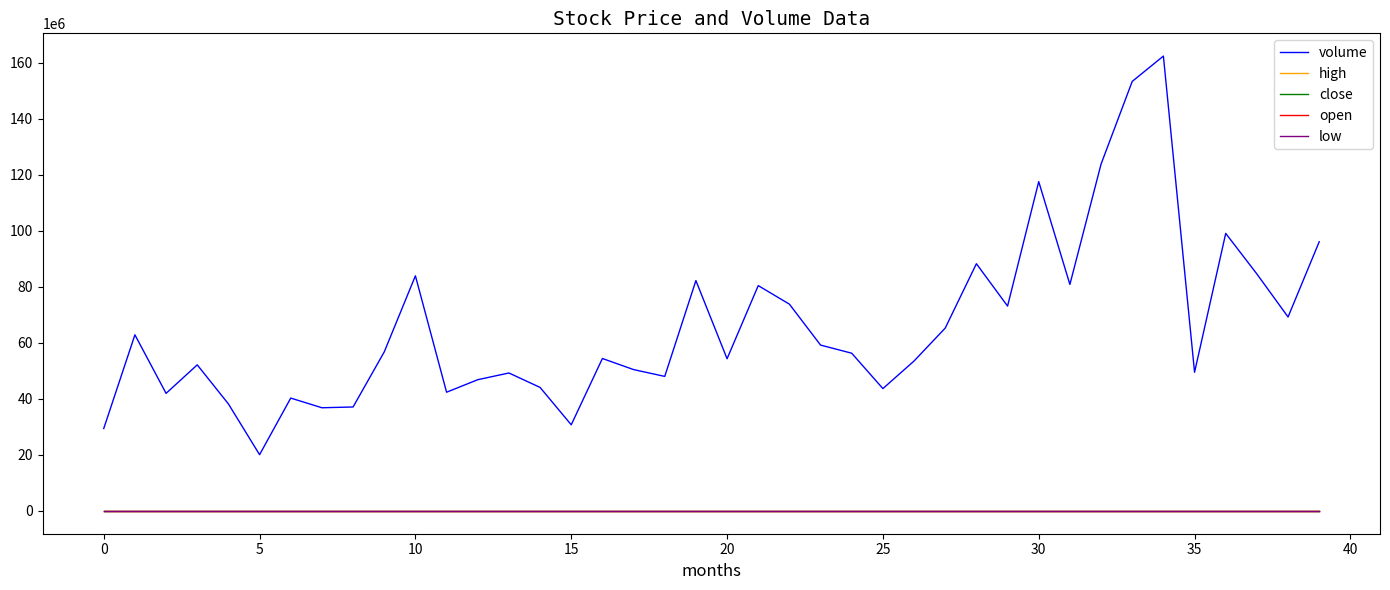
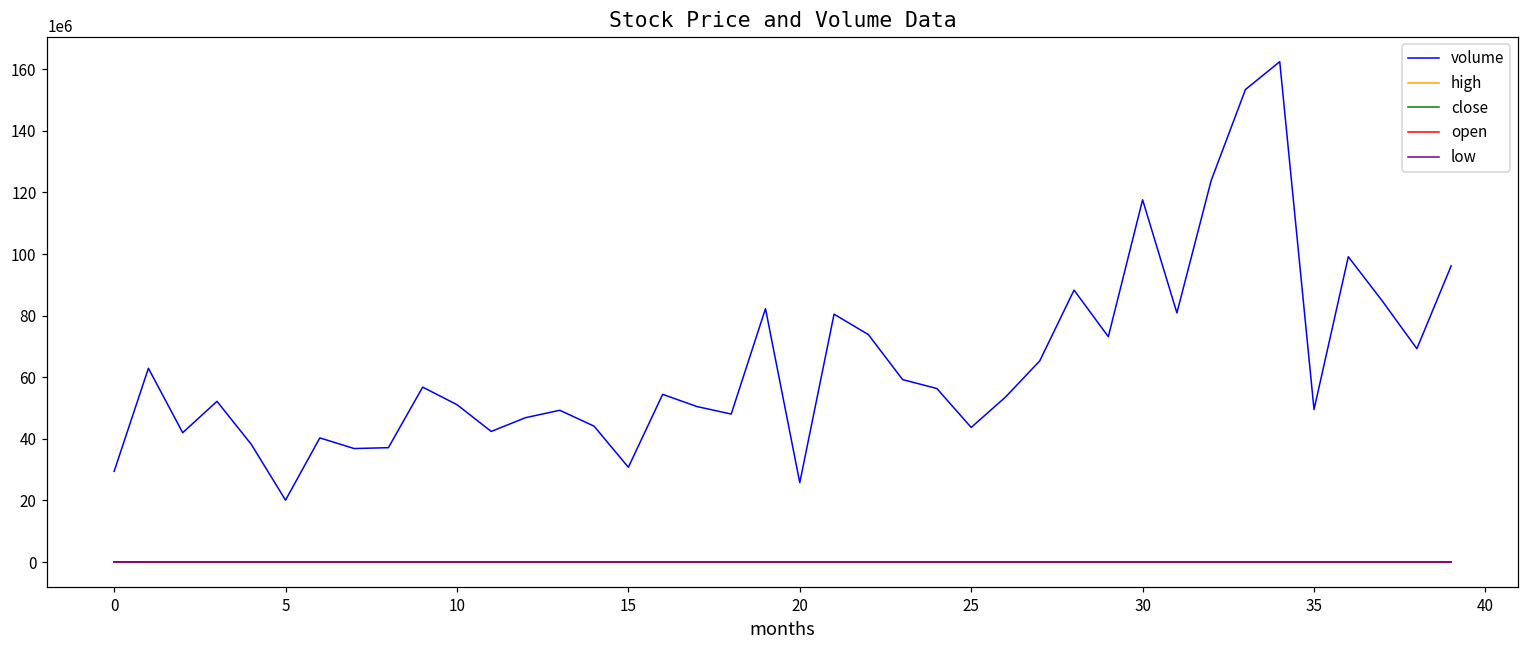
  {
    "volume": {
      "0": 29000000,
      "5": 20000000,
-     "10": 84000000,
+     "10": 51000000,
      "15": 31000000,
-     "20": 54000000,
+     "20": 26000000,
      "25": 44000000,
      "30": 118000000,
      "35": 50000000
    },
    "low": {
      "0": 0,
      "5": 0,
      "10": 0,
      "15": 0,
      "20": 0,
      "25": 0,
      "30": 0,
      "35": 0
    }
  }
